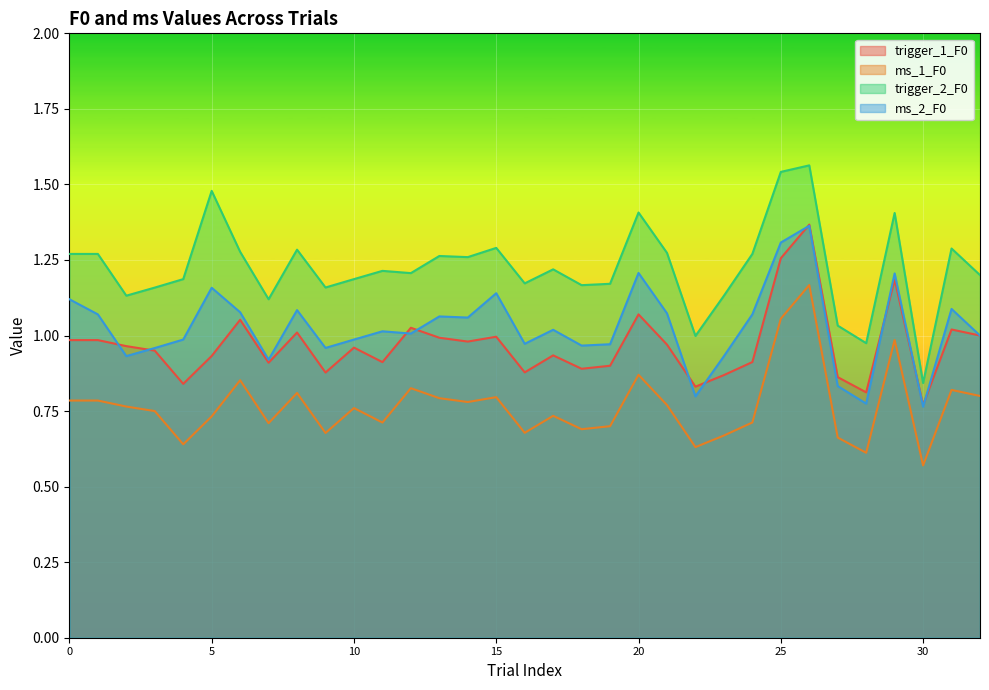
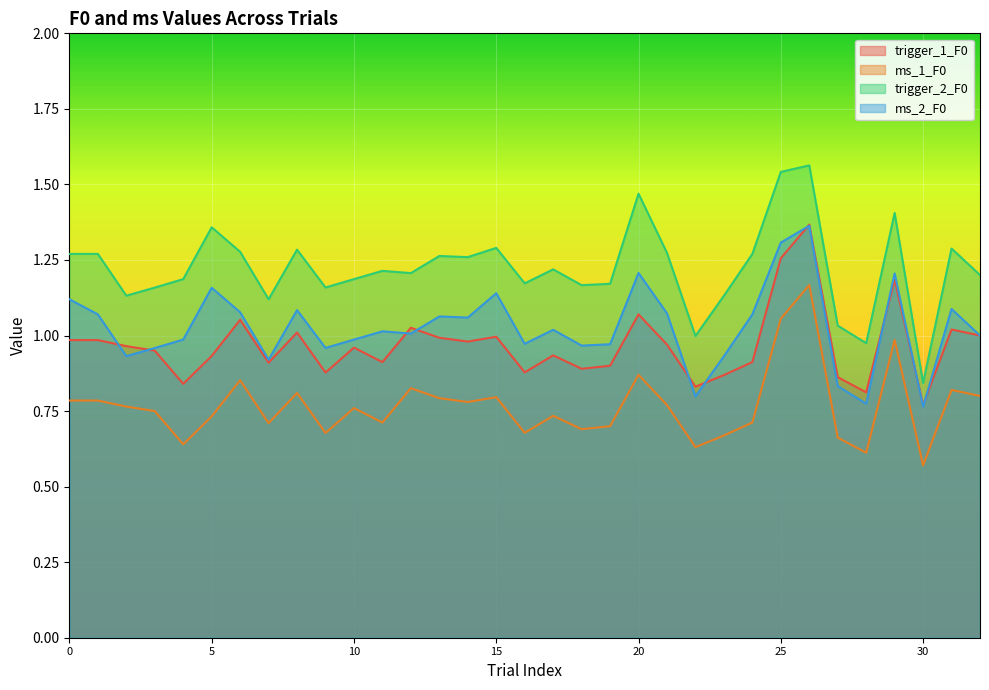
  {
    "trigger_2_F0": {
      "0": 1.27,
-     "5": 1.48,
+     "5": 1.36,
      "10": 1.19,
      "15": 1.29,
-     "20": 1.41,
+     "20": 1.47,
      "25": 1.54,
      "30": 0.84
    },
    "ms_2_F0": {
      "0": 1.12,
      "5": 1.16,
      "10": 0.99,
      "15": 1.14,
      "20": 1.21,
      "25": 1.31
    }
  }
